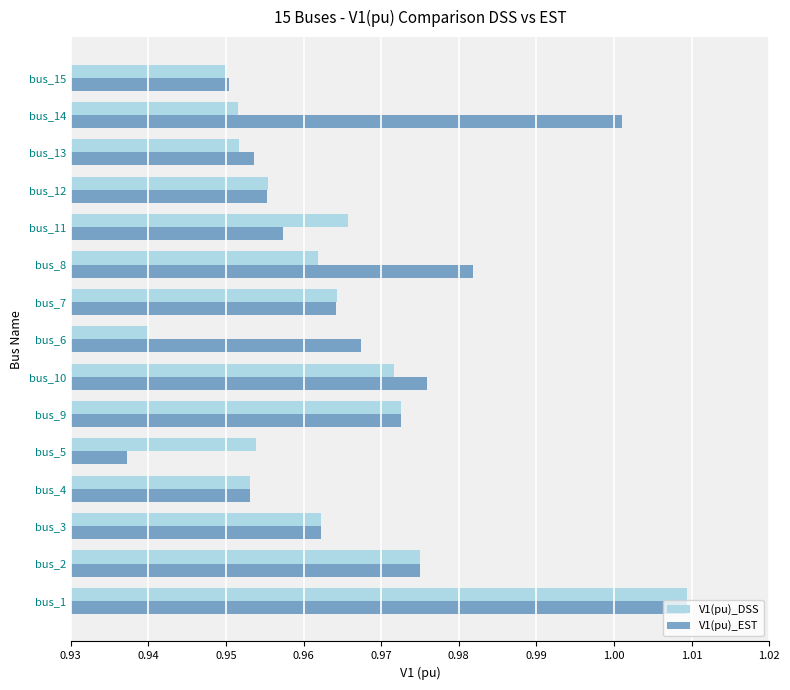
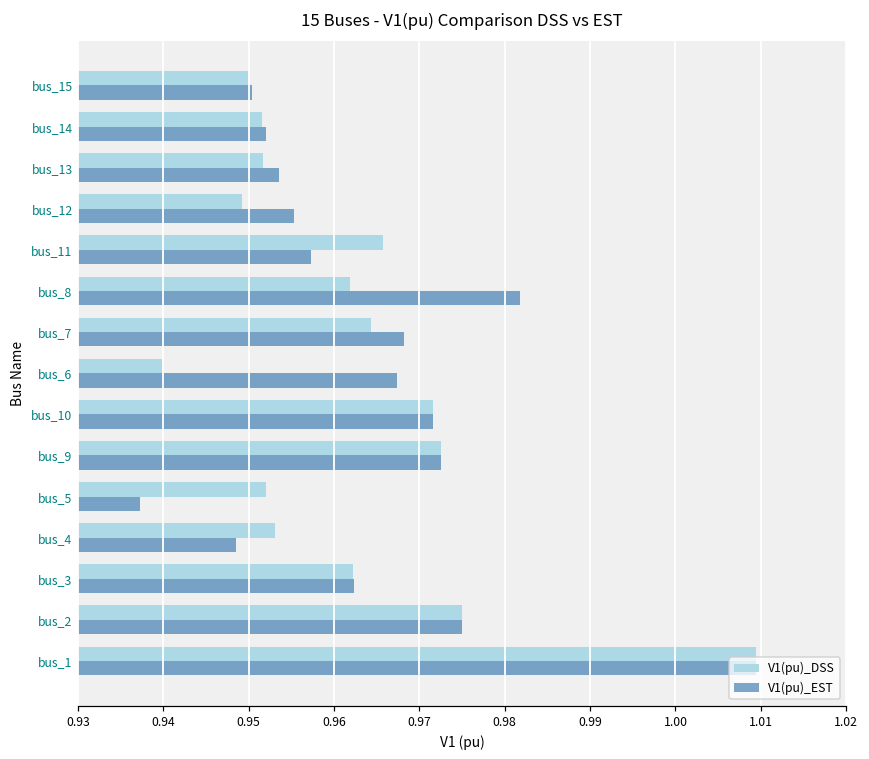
  {
    "V1(pu)_DSS": {
      "bus_15": 0.950,
      "bus_14": 0.952,
      "bus_13": 0.952,
-     "bus_12": 0.955,
+     "bus_12": 0.949,
      "bus_11": 0.966,
      "bus_8": 0.962,
      "bus_7": 0.964,
      "bus_6": 0.940,
      "bus_10": 0.972,
      "bus_9": 0.973,
-     "bus_5": 0.954,
+     "bus_5": 0.952,
      "bus_4": 0.953,
      "bus_3": 0.962,
      "bus_2": 0.975,
      "bus_1": 1.009
    },
    "V1(pu)_EST": {
      "bus_15": 0.950,
-     "bus_14": 1.001,
+     "bus_14": 0.952,
      "bus_13": 0.954,
      "bus_12": 0.955,
      "bus_11": 0.957,
      "bus_8": 0.982,
-     "bus_7": 0.964,
+     "bus_7": 0.968,
      "bus_6": 0.967,
-     "bus_10": 0.976,
+     "bus_10": 0.972,
      "bus_9": 0.973,
      "bus_5": 0.937,
-     "bus_4": 0.953,
+     "bus_4": 0.949,
      "bus_3": 0.962,
      "bus_2": 0.975
    }
  }
